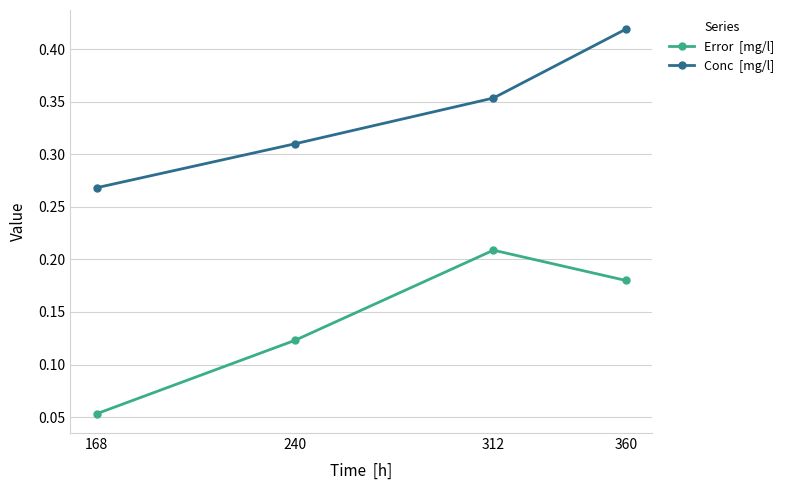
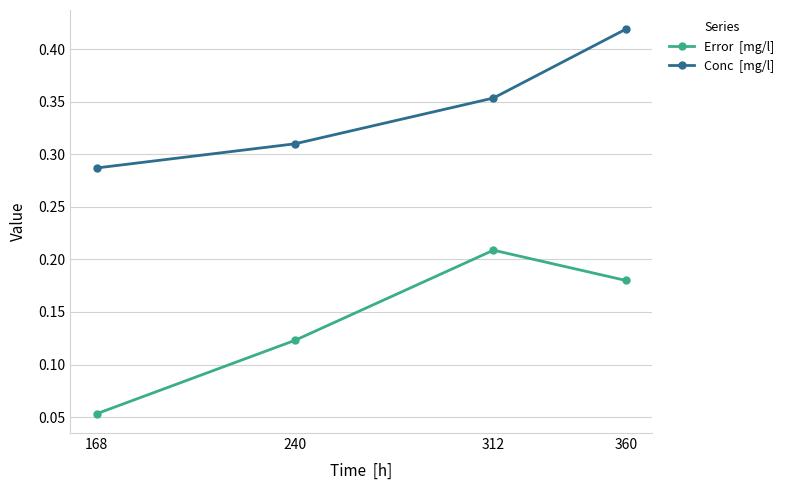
  {
    "Error [mg/l]": {
      "168": 0.053,
      "240": 0.123,
      "312": 0.209,
      "360": 0.180
    },
    "Conc [mg/l]": {
-     "168": 0.268,
+     "168": 0.287,
      "240": 0.310,
      "312": 0.354,
      "360": 0.419
    }
  }
